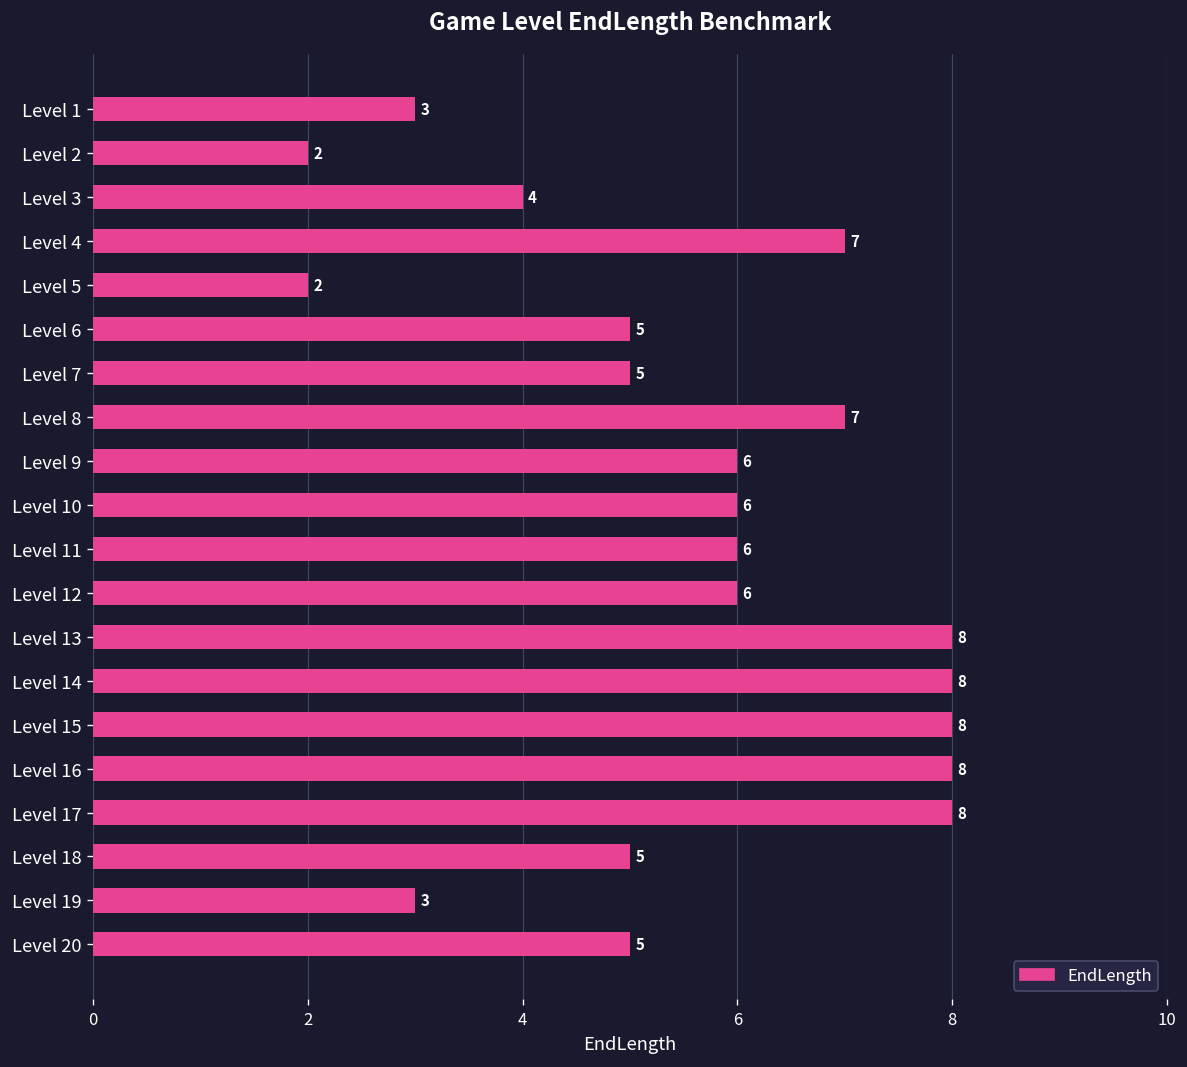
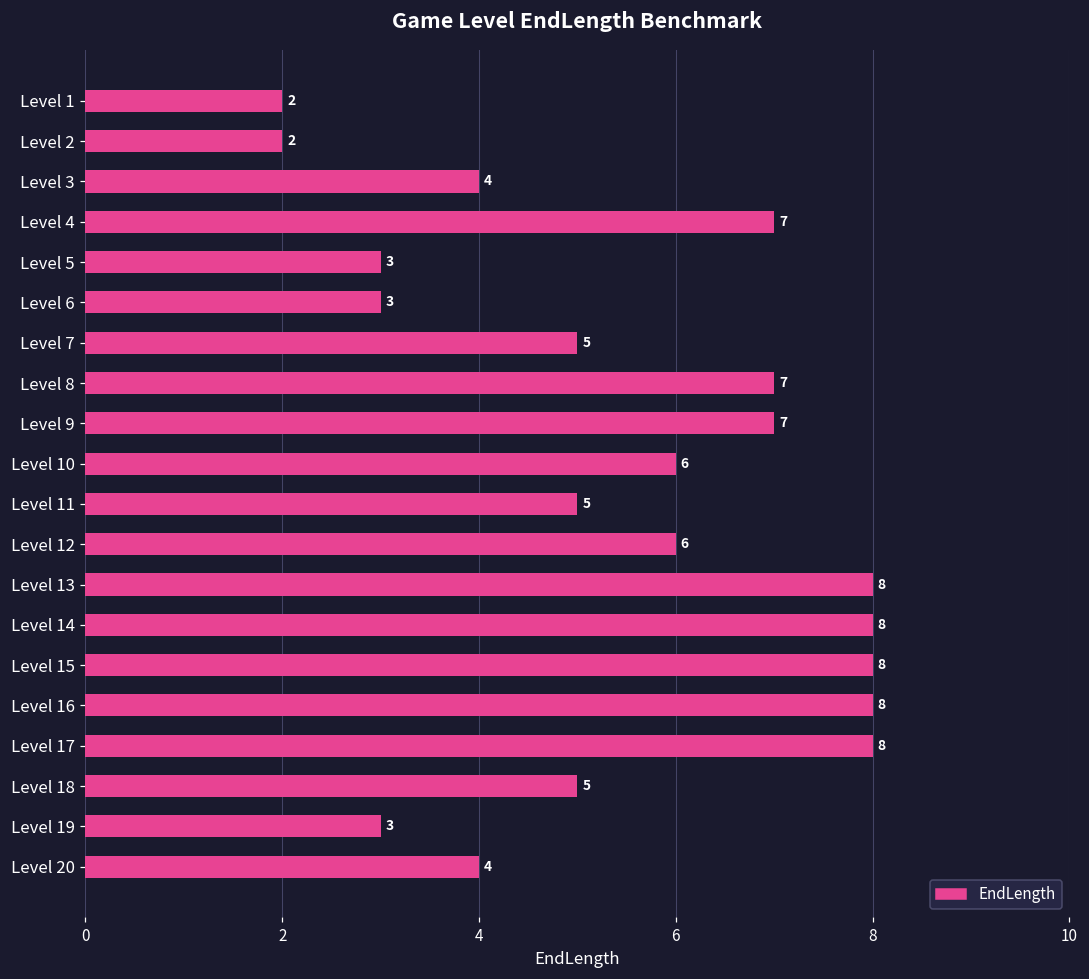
  {
-   "Level 1": 3,
+   "Level 1": 2,
    "Level 2": 2,
    "Level 3": 4,
    "Level 4": 7,
-   "Level 5": 2,
-   "Level 6": 5,
+   "Level 5": 3,
+   "Level 6": 3,
    "Level 7": 5,
    "Level 8": 7,
-   "Level 9": 6,
+   "Level 9": 7,
    "Level 10": 6,
-   "Level 11": 6,
+   "Level 11": 5,
    "Level 12": 6,
    "Level 13": 8,
    "Level 14": 8,
    "Level 15": 8,
    "Level 16": 8,
    "Level 17": 8,
    "Level 18": 5,
    "Level 19": 3,
-   "Level 20": 5
+   "Level 20": 4
  }
